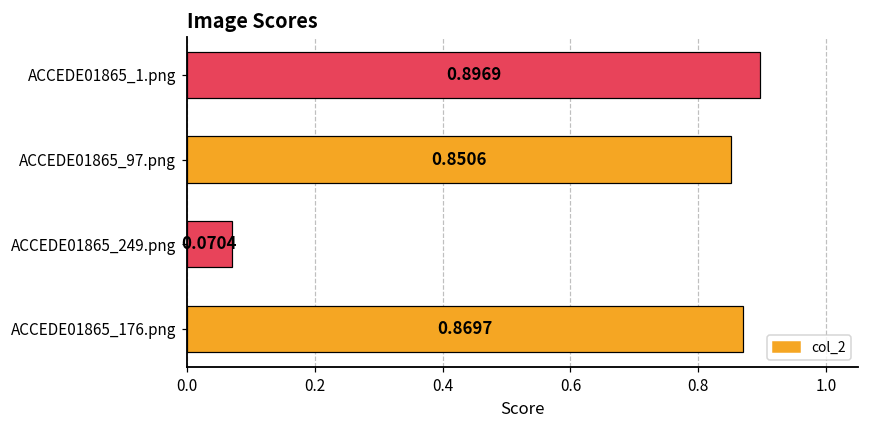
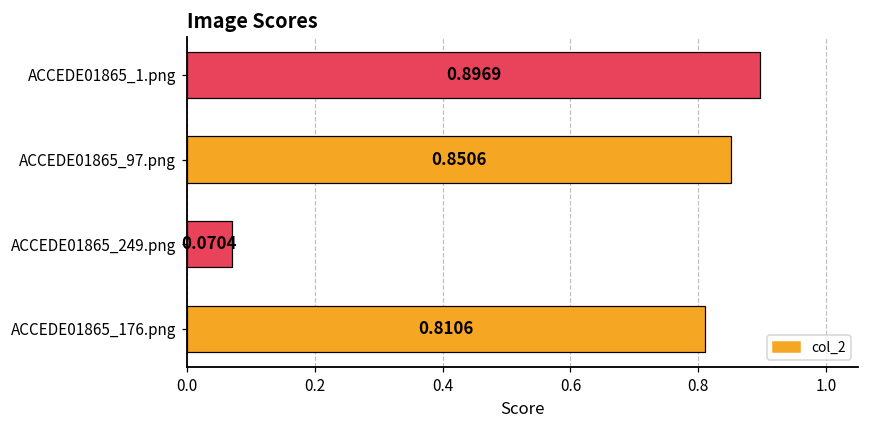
  {
    "ACCEDE01865_1.png": 0.8969,
    "ACCEDE01865_97.png": 0.8506,
    "ACCEDE01865_249.png": 0.0704,
-   "ACCEDE01865_176.png": 0.8697
+   "ACCEDE01865_176.png": 0.8106
  }
